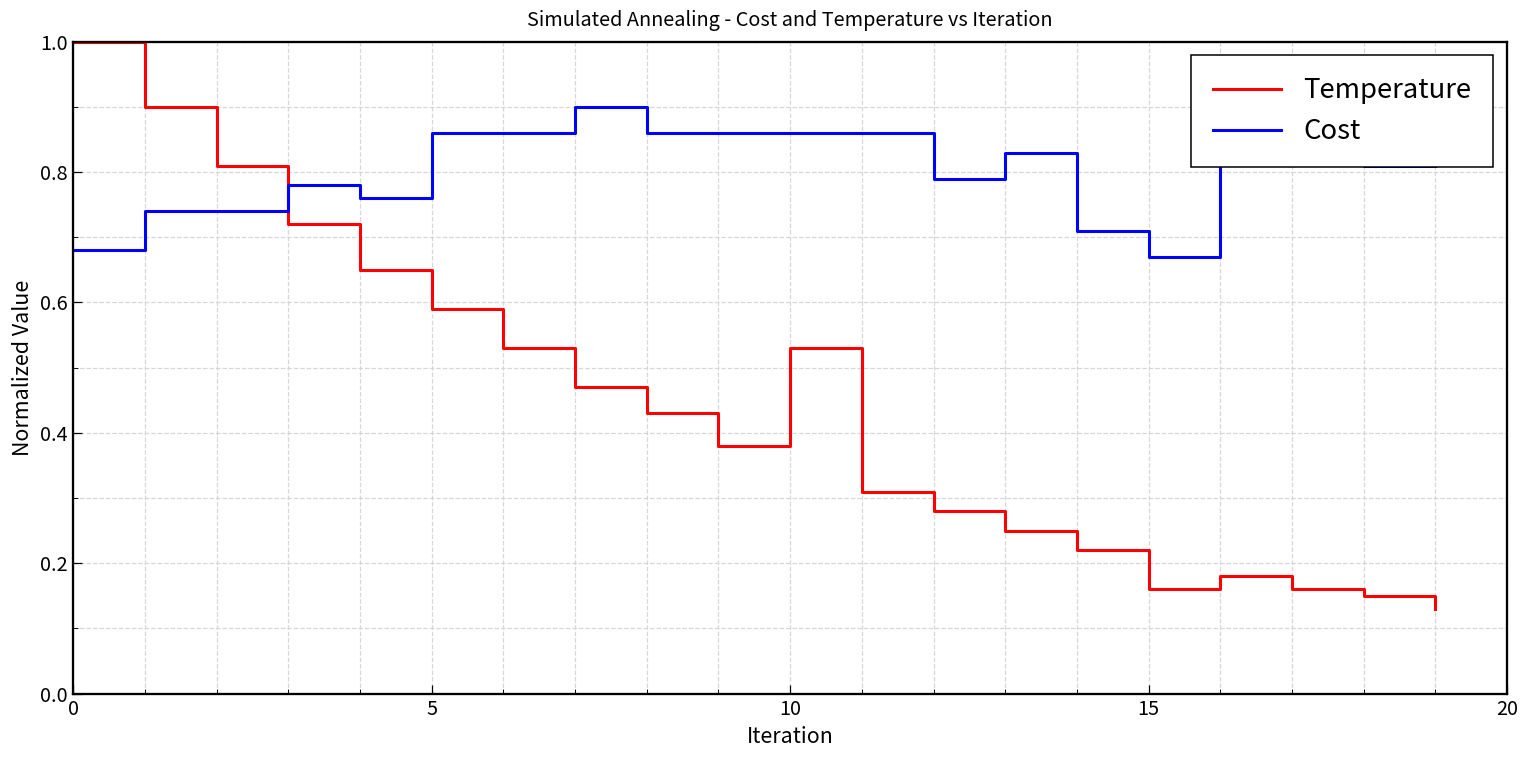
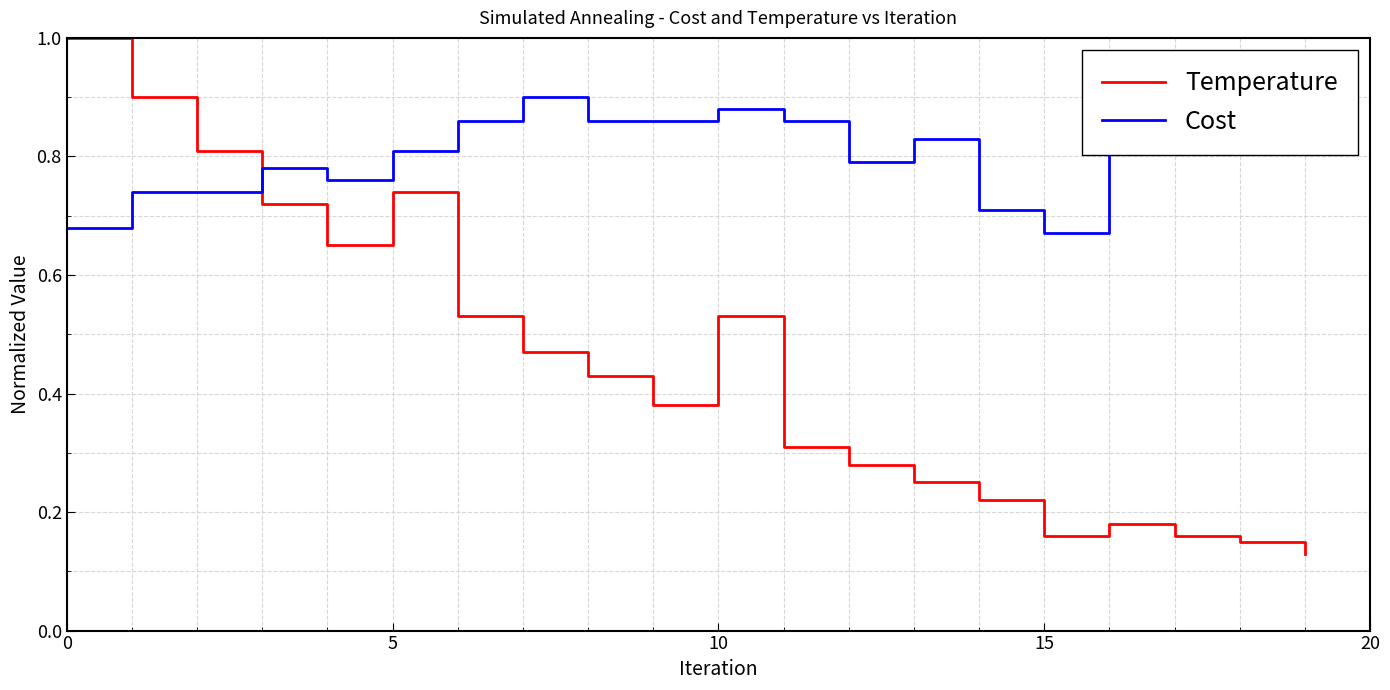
  {
    "Temperature": {
      "0": 1.00,
-     "5": 0.59,
+     "5": 0.74,
      "10": 0.53,
      "15": 0.16
    },
    "Cost": {
      "0": 0.68,
-     "5": 0.86,
-     "10": 0.86,
+     "5": 0.81,
+     "10": 0.88,
      "15": 0.67
    }
  }
